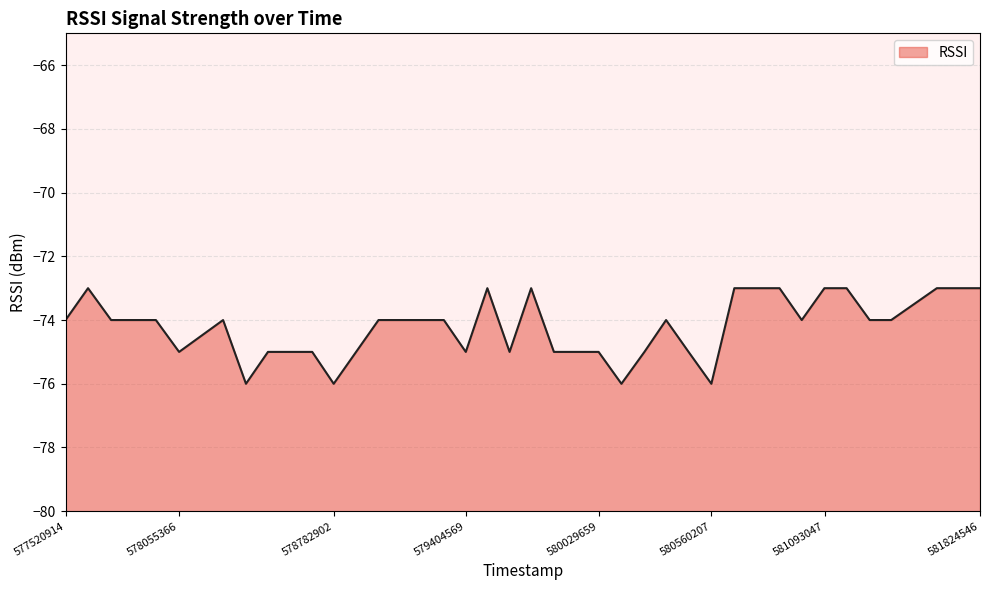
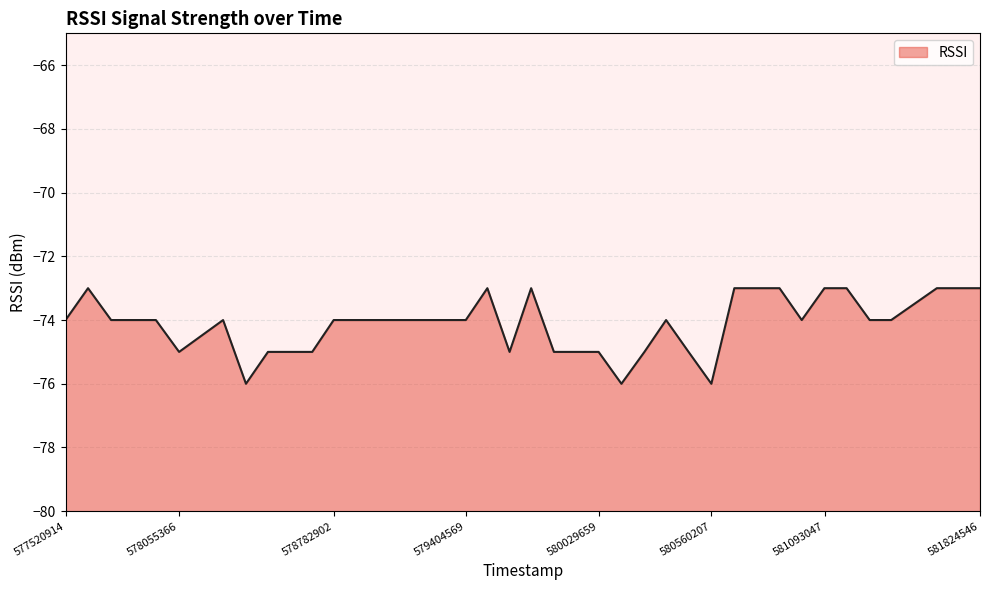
  {
    "577520914": -74,
    "578055366": -75,
-   "578782902": -76,
-   "579404569": -75,
+   "578782902": -74,
+   "579404569": -74,
    "580029659": -75,
    "580560207": -76,
    "581093047": -73,
    "581824546": -73
  }
